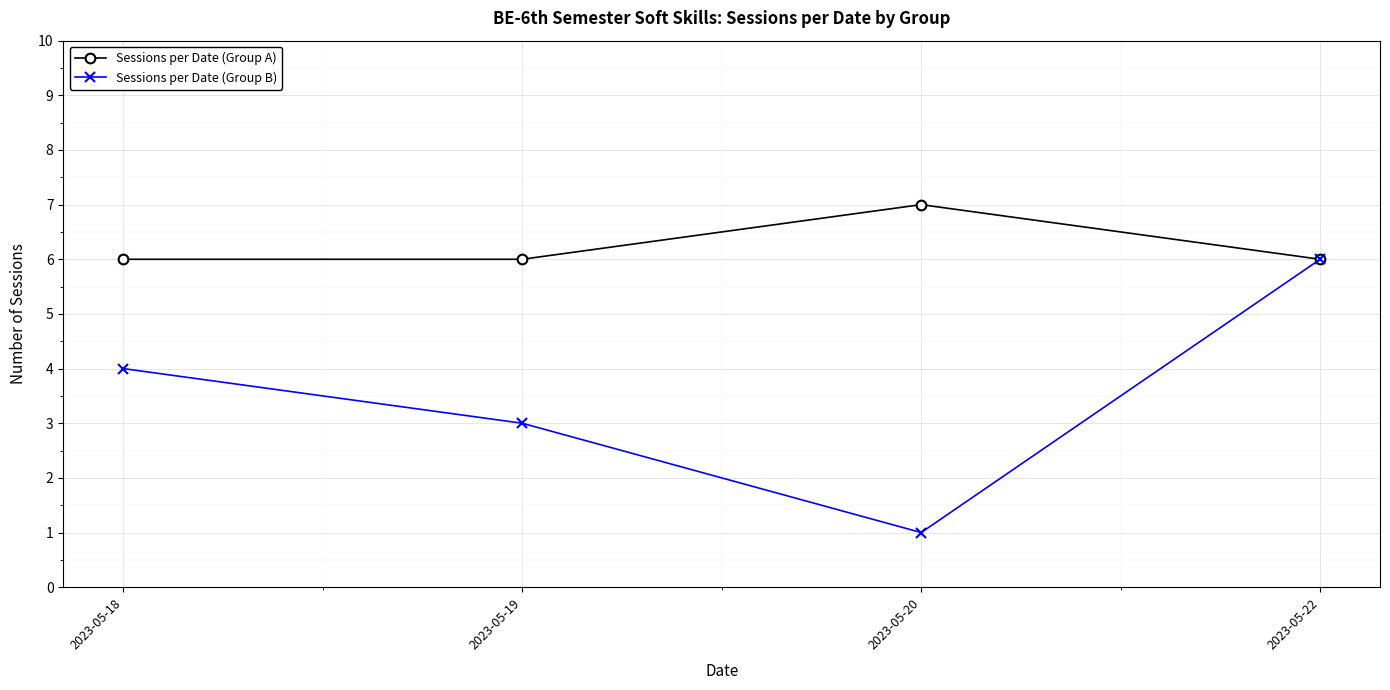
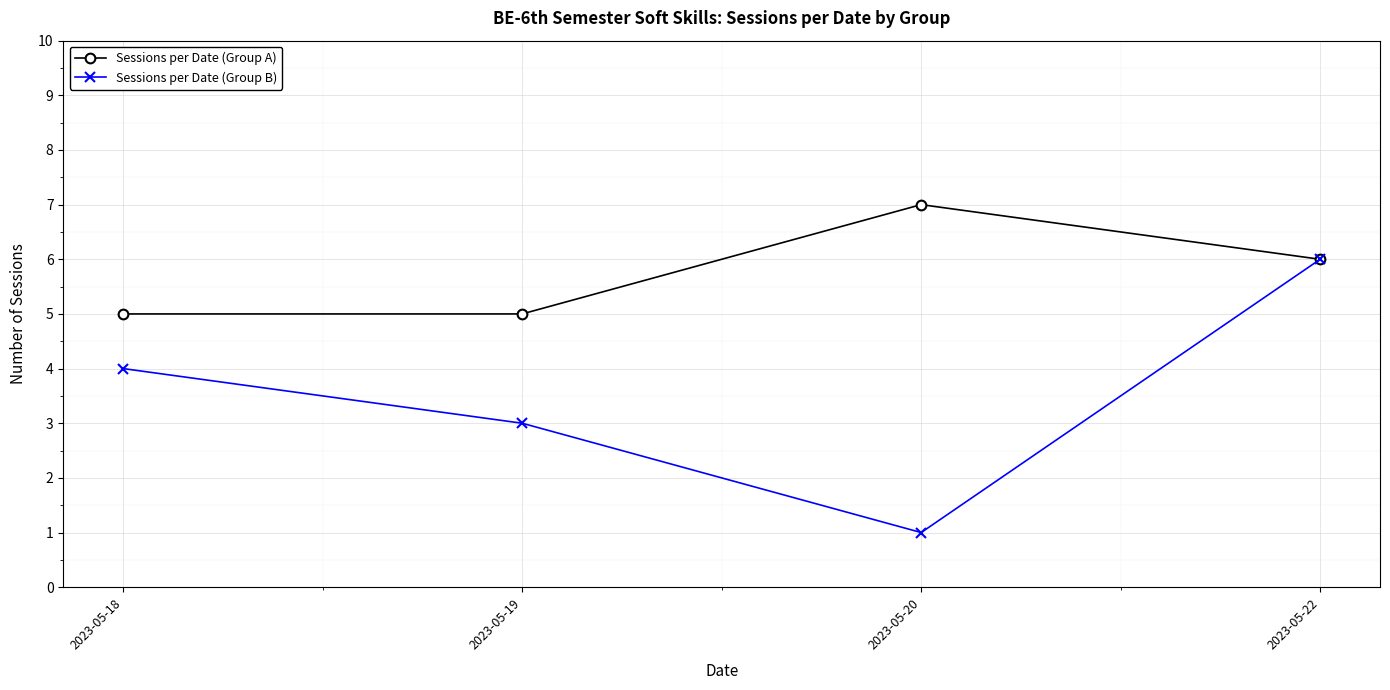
  {
    "Sessions per Date (Group A)": {
-     "2023-05-18": 6,
-     "2023-05-19": 6,
+     "2023-05-18": 5,
+     "2023-05-19": 5,
      "2023-05-20": 7
    },
    "Sessions per Date (Group B)": {
      "2023-05-18": 4,
      "2023-05-19": 3,
      "2023-05-20": 1
    }
  }
